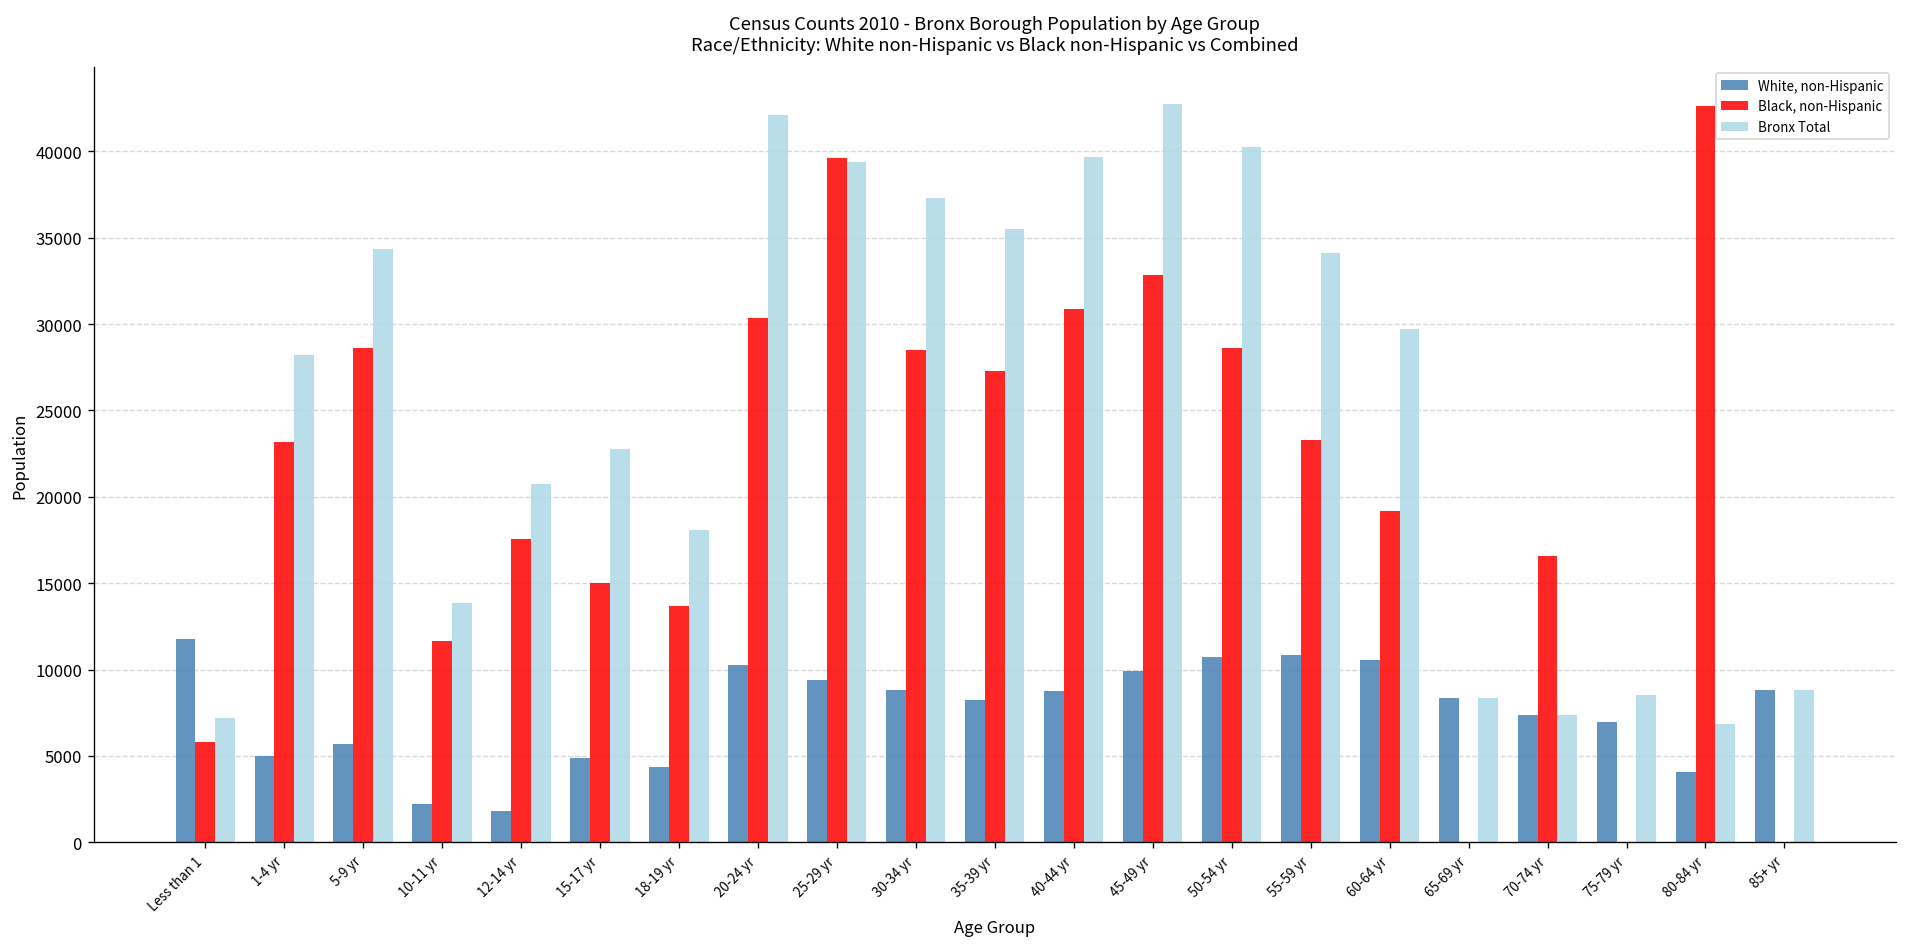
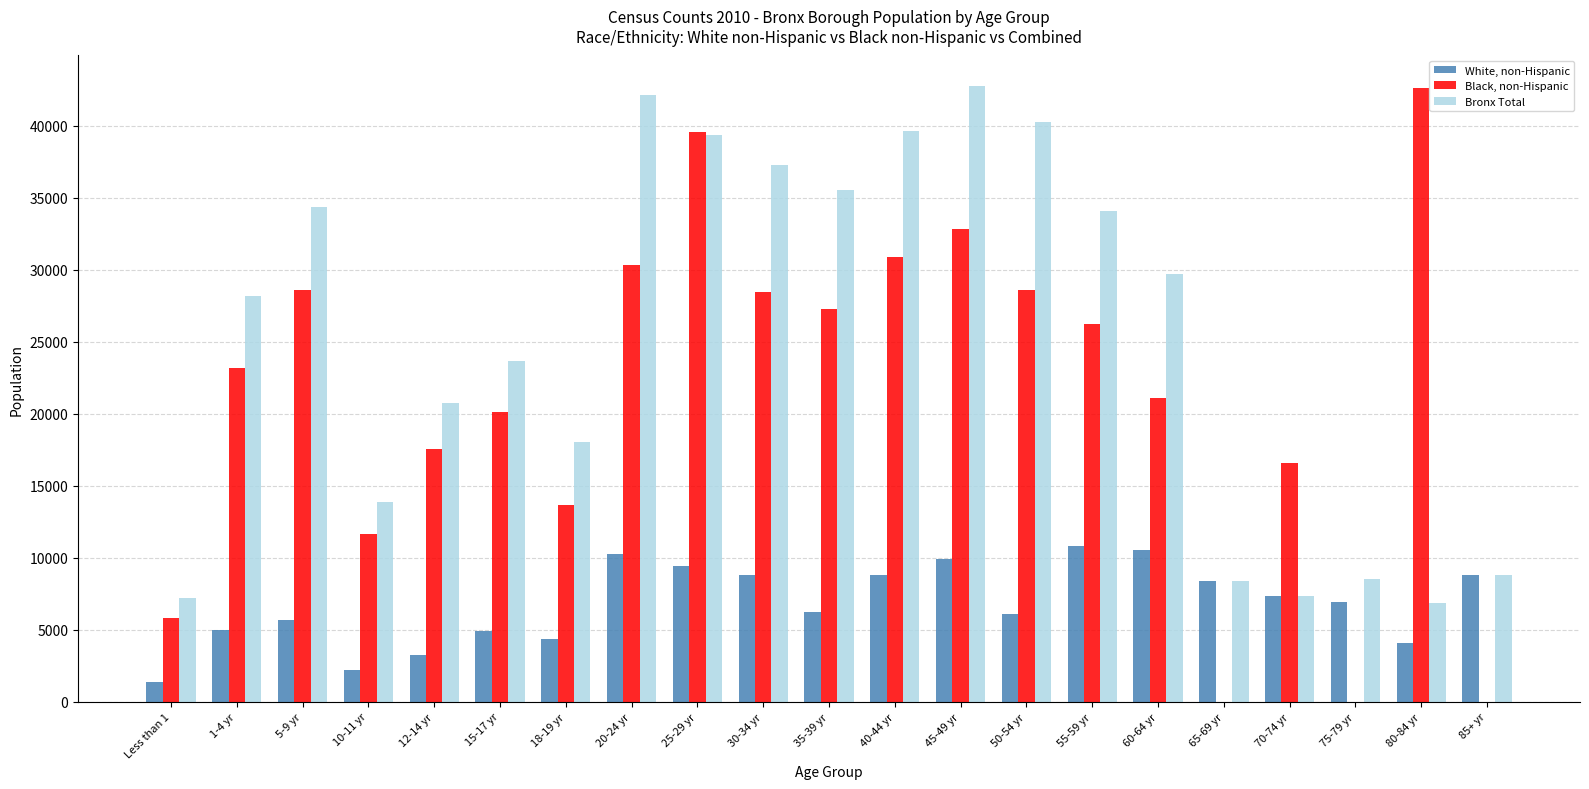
  {
    "White, non-Hispanic": {
-     "Less than 1": 11800,
+     "Less than 1": 1400,
      "1-4 yr": 5000,
      "5-9 yr": 5700,
      "10-11 yr": 2200,
-     "12-14 yr": 1800,
+     "12-14 yr": 3200,
      "15-17 yr": 4900,
      "18-19 yr": 4400,
      "20-24 yr": 10300,
      "25-29 yr": 9400,
      "30-34 yr": 8800,
-     "35-39 yr": 8200,
+     "35-39 yr": 6200,
      "40-44 yr": 8800,
      "45-49 yr": 9900,
-     "50-54 yr": 10700,
+     "50-54 yr": 6100,
      "55-59 yr": 10800,
      "60-64 yr": 10500,
      "65-69 yr": 8400,
      "70-74 yr": 7400,
      "75-79 yr": 6900,
      "80-84 yr": 4100,
      "85+ yr": 8800
    },
    "Black, non-Hispanic": {
      "Less than 1": 5800,
      "1-4 yr": 23200,
      "5-9 yr": 28600,
      "10-11 yr": 11600,
      "12-14 yr": 17500,
-     "15-17 yr": 15000,
+     "15-17 yr": 20200,
      "18-19 yr": 13700,
      "20-24 yr": 30300,
      "25-29 yr": 39600,
      "30-34 yr": 28500,
      "35-39 yr": 27300,
      "40-44 yr": 30900,
      "45-49 yr": 32900,
      "50-54 yr": 28600,
-     "55-59 yr": 23300,
-     "60-64 yr": 19200,
+     "55-59 yr": 26300,
+     "60-64 yr": 21100,
      "65-69 yr": 0,
      "70-74 yr": 16600,
      "75-79 yr": 0,
      "80-84 yr": 42600,
      "85+ yr": 0
    },
    "Bronx Total": {
      "Less than 1": 7200,
      "1-4 yr": 28200,
      "5-9 yr": 34300,
      "10-11 yr": 13800,
      "12-14 yr": 20800,
-     "15-17 yr": 22800,
+     "15-17 yr": 23700,
      "18-19 yr": 18100,
      "20-24 yr": 42100,
      "25-29 yr": 39400,
      "30-34 yr": 37300,
      "35-39 yr": 35500,
      "40-44 yr": 39700,
      "45-49 yr": 42800,
      "50-54 yr": 40300,
      "55-59 yr": 34100,
      "60-64 yr": 29700,
      "65-69 yr": 8400,
      "70-74 yr": 7400,
      "75-79 yr": 8500,
      "80-84 yr": 6800,
      "85+ yr": 8800
    }
  }
